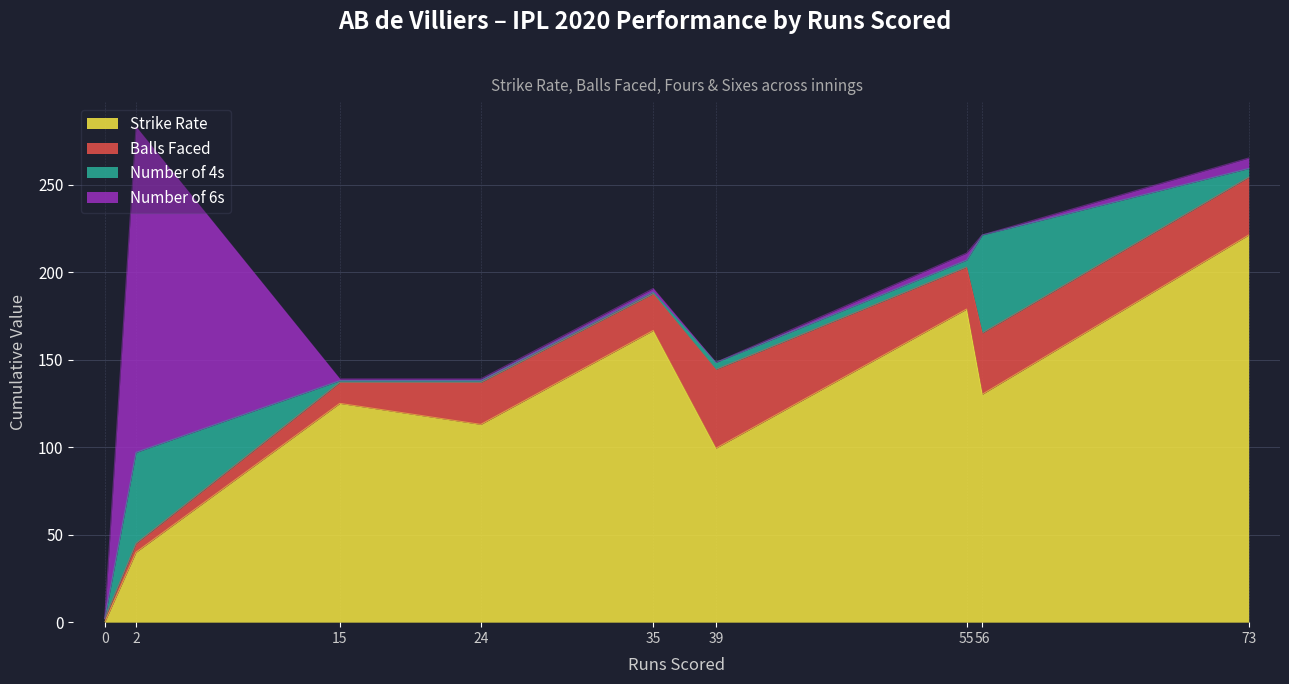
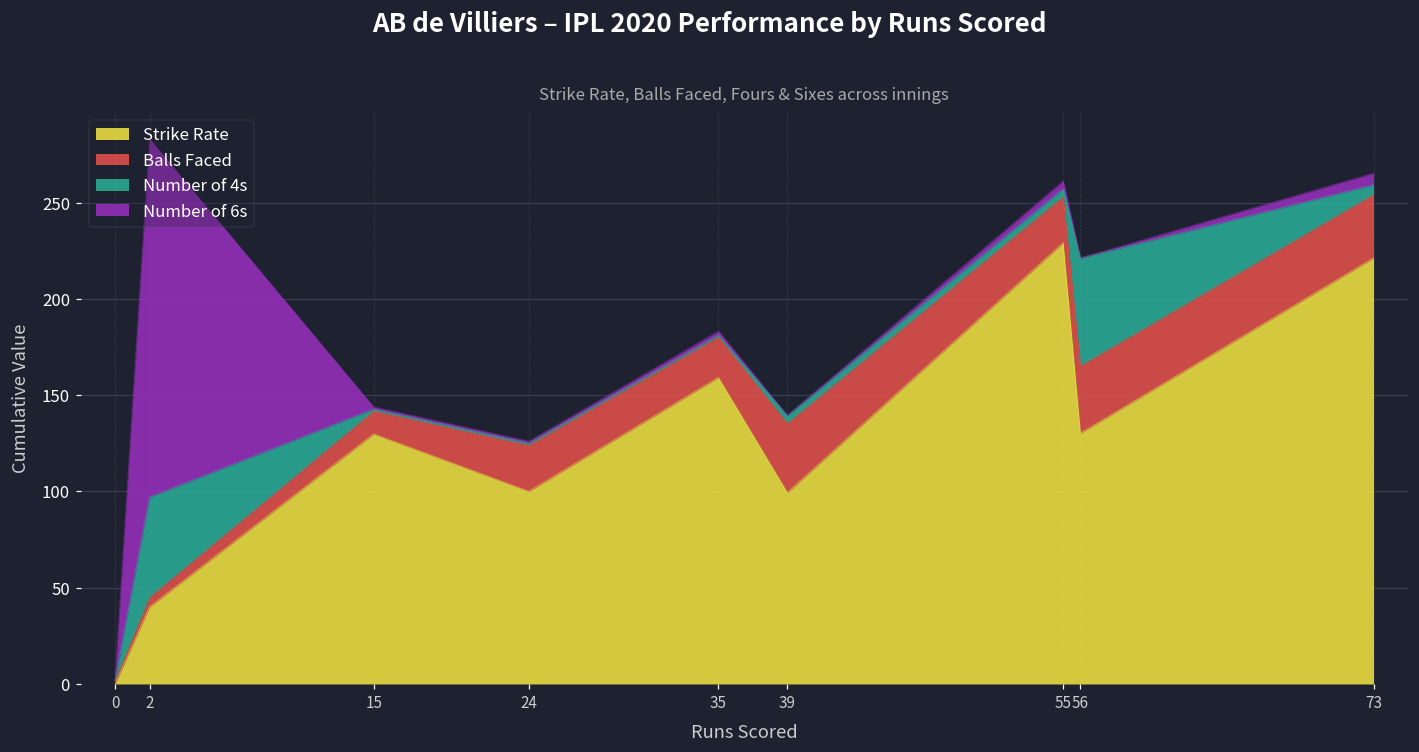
  {
    "Strike Rate": {
      "0": 0,
      "2": 40,
-     "15": 125,
-     "24": 113,
-     "35": 167,
+     "15": 130,
+     "24": 100,
+     "35": 159,
      "39": 99,
-     "55": 179,
+     "55": 229,
      "56": 130,
      "73": 221
    },
    "Balls Faced": {
      "2": 5,
-     "39": 45,
+     "39": 36,
      "55": 24,
      "56": 35,
      "73": 33
    },
    "Number of 4s": {
      "2": 52,
      "55": 4,
      "73": 5
    },
    "Number of 6s": {
      "35": 2,
      "55": 4,
      "73": 6
    }
  }
